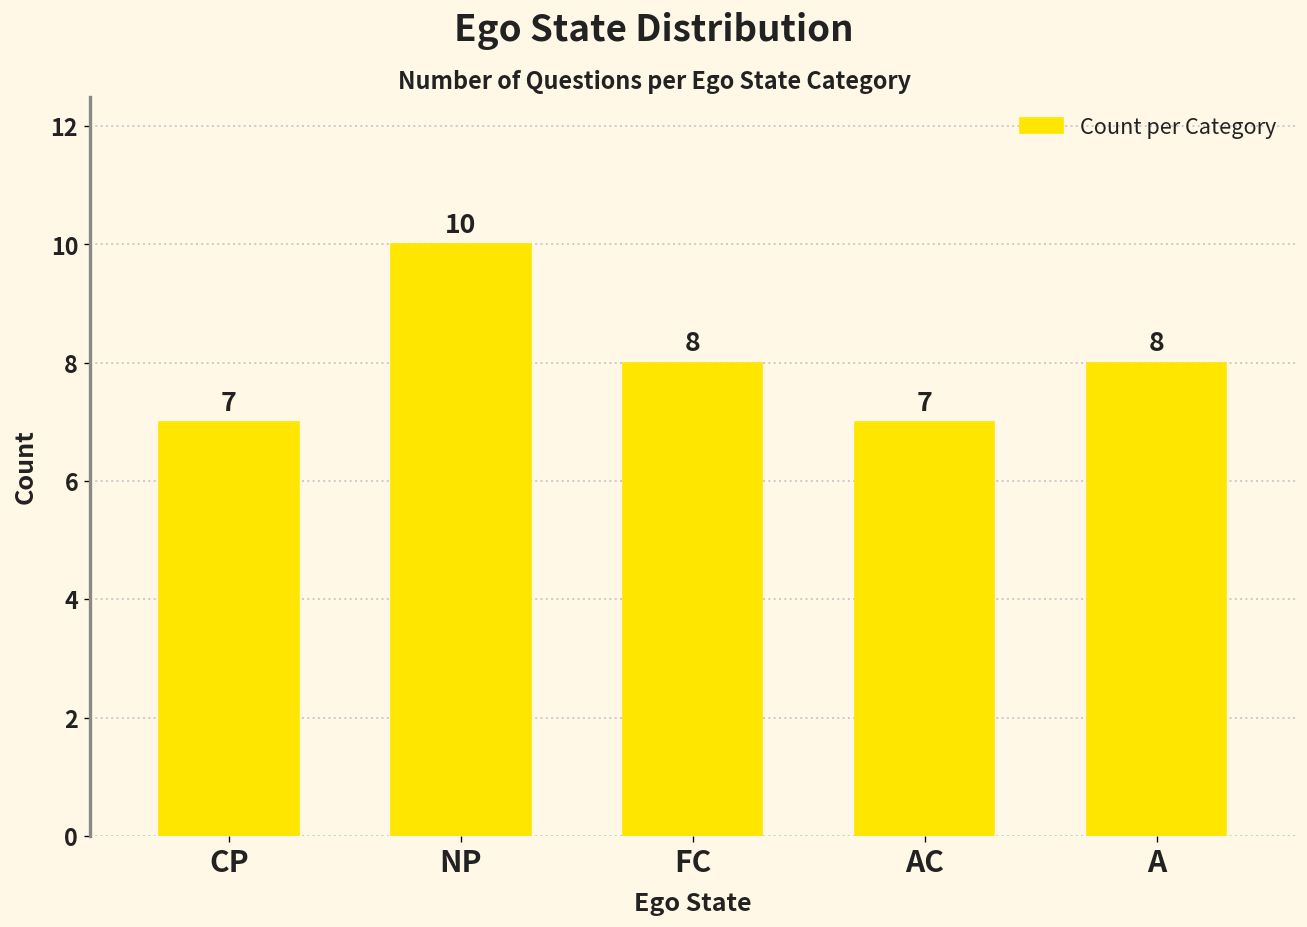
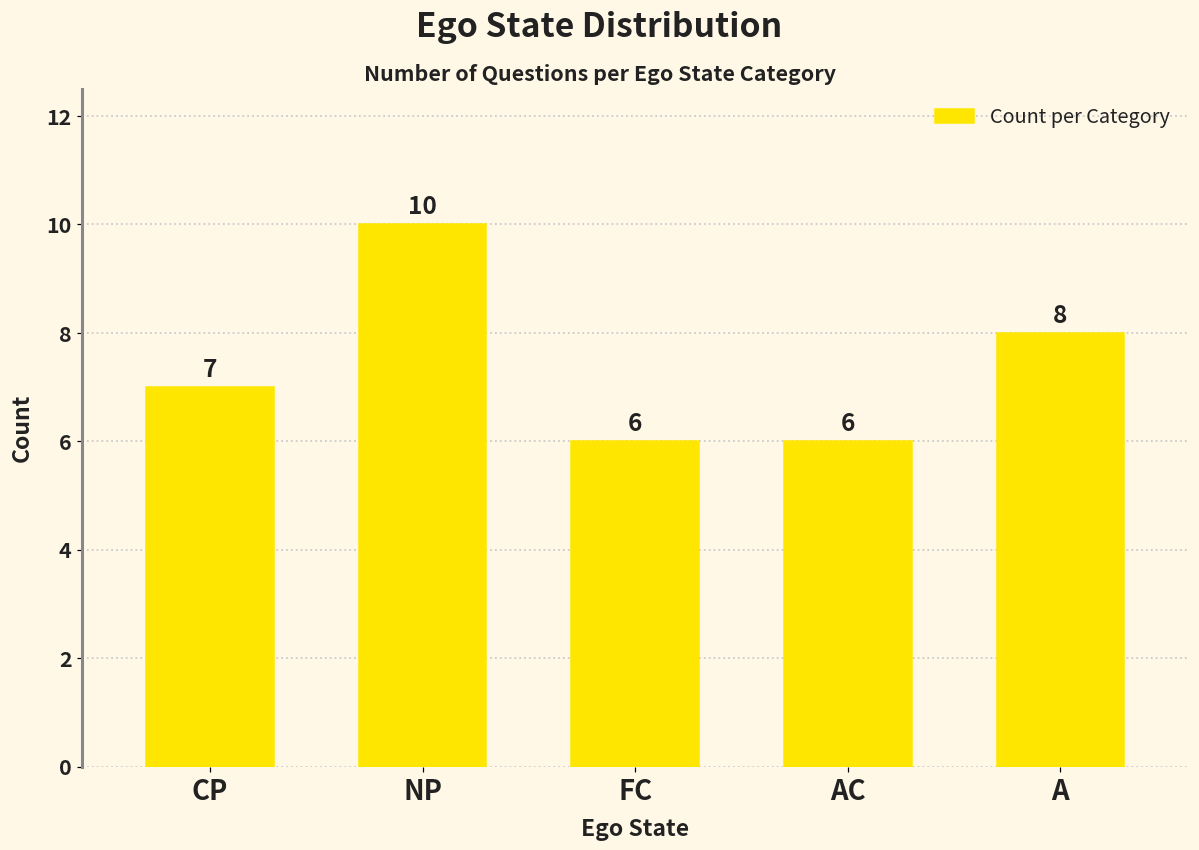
  {
    "CP": 7,
    "NP": 10,
-   "FC": 8,
-   "AC": 7,
+   "FC": 6,
+   "AC": 6,
    "A": 8
  }
